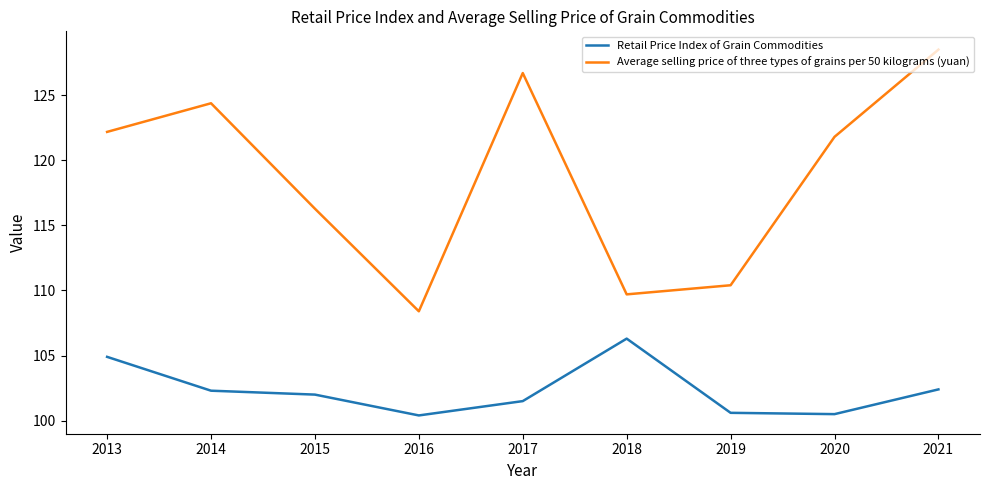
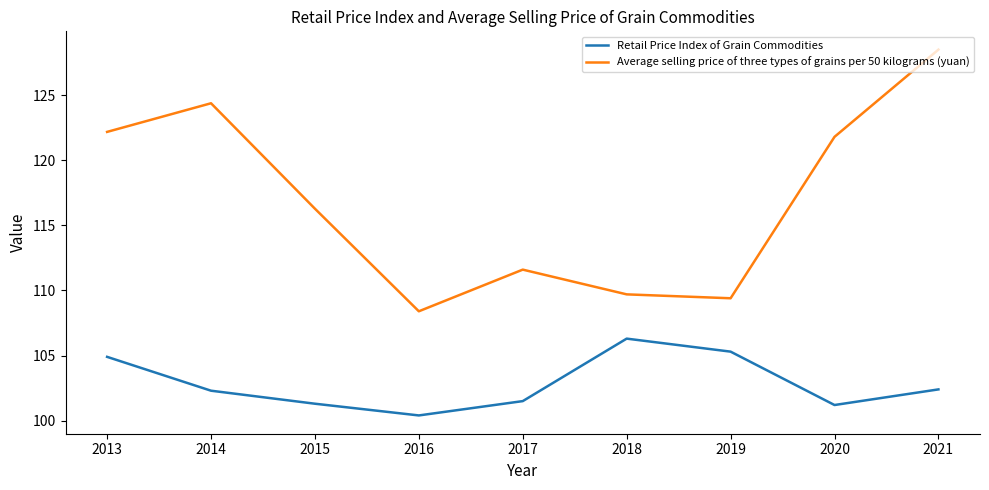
  {
    "Retail Price Index of Grain Commodities": {
      "2013": 104.9,
      "2014": 102.3,
-     "2015": 102.0,
+     "2015": 101.3,
      "2016": 100.4,
      "2017": 101.5,
      "2018": 106.3,
-     "2019": 100.6,
-     "2020": 100.5,
+     "2019": 105.3,
+     "2020": 101.2,
      "2021": 102.4
    },
    "Average selling price of three types of grains per 50 kilograms (yuan)": {
      "2013": 122.2,
      "2014": 124.4,
      "2015": 116.3,
      "2016": 108.4,
-     "2017": 126.7,
+     "2017": 111.6,
      "2018": 109.7,
-     "2019": 110.4,
+     "2019": 109.4,
      "2020": 121.8
    }
  }
